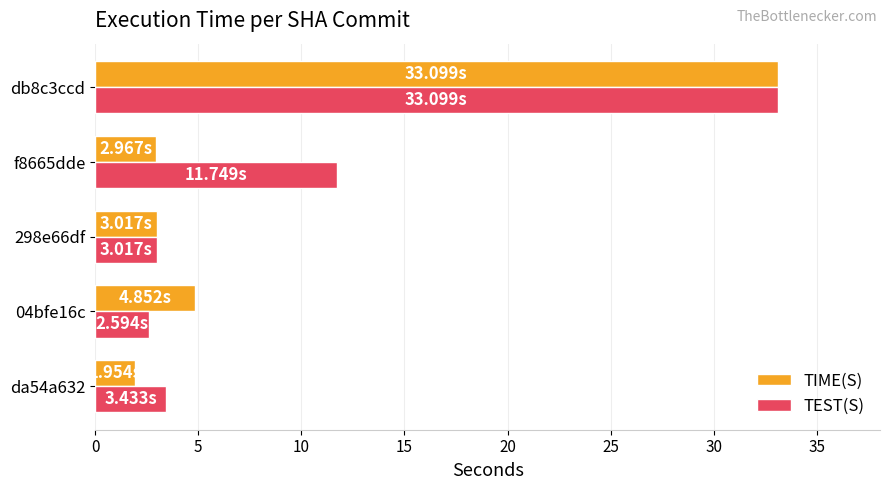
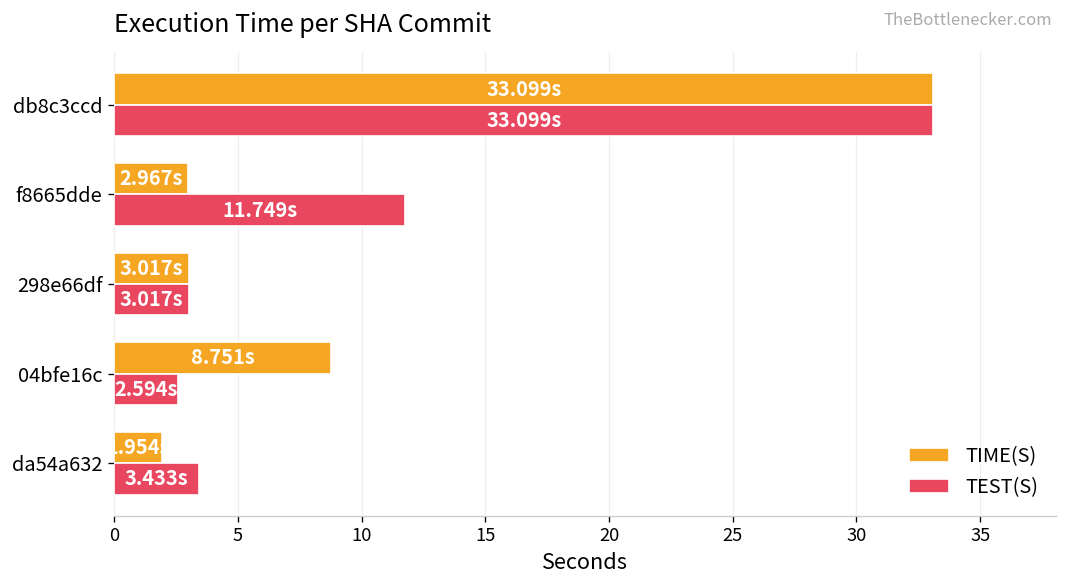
  {
    "TIME(S)": {
      "db8c3ccd": "33.099s",
      "f8665dde": "2.967s",
      "298e66df": "3.017s",
-     "04bfe16c": "4.852s",
+     "04bfe16c": "8.751s",
      "da54a632": "1.954s"
    },
    "TEST(S)": {
      "db8c3ccd": "33.099s",
      "f8665dde": "11.749s",
      "298e66df": "3.017s",
      "04bfe16c": "2.594s",
      "da54a632": "3.433s"
    }
  }
